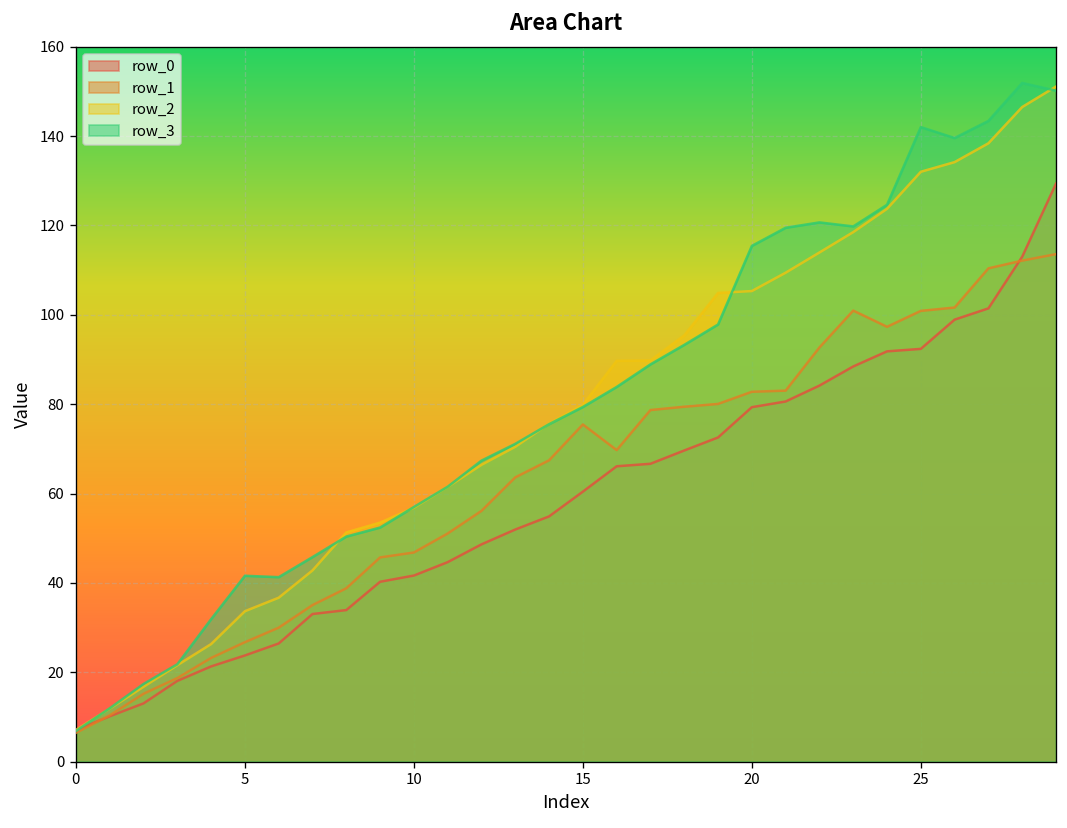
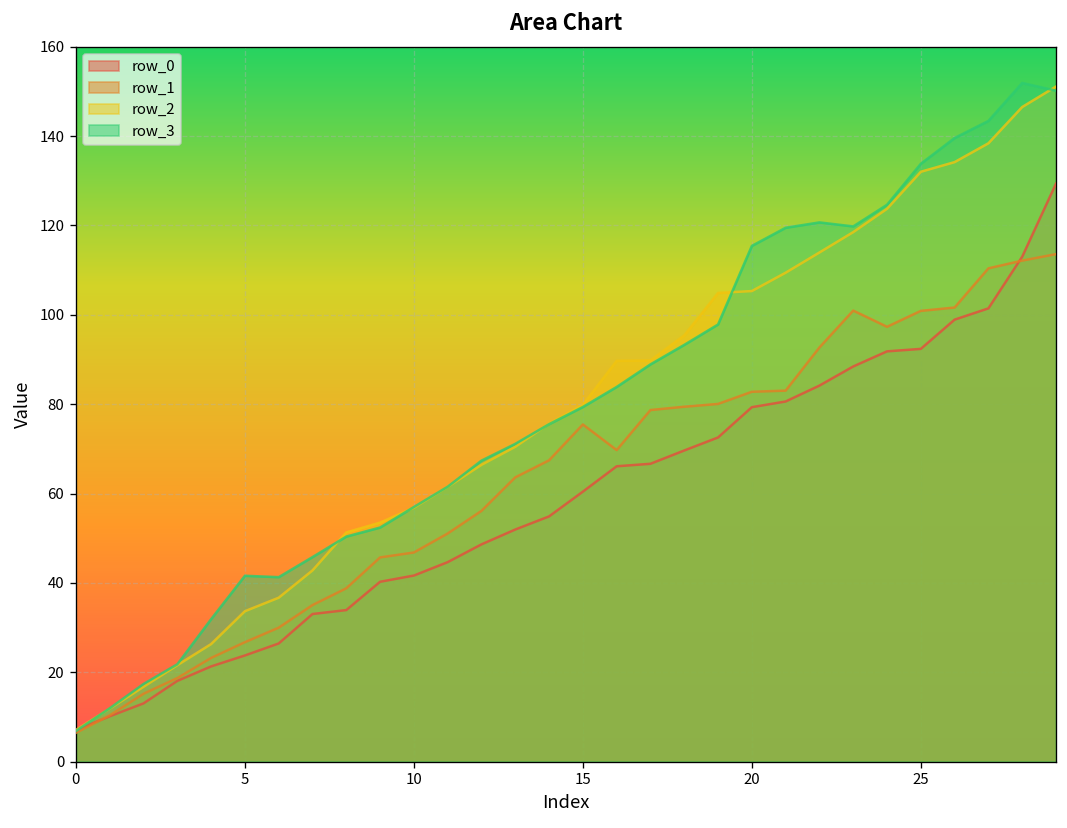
  {
    "row_3": {
      "5": 42,
      "20": 115,
-     "25": 142
+     "25": 134
    }
  }
